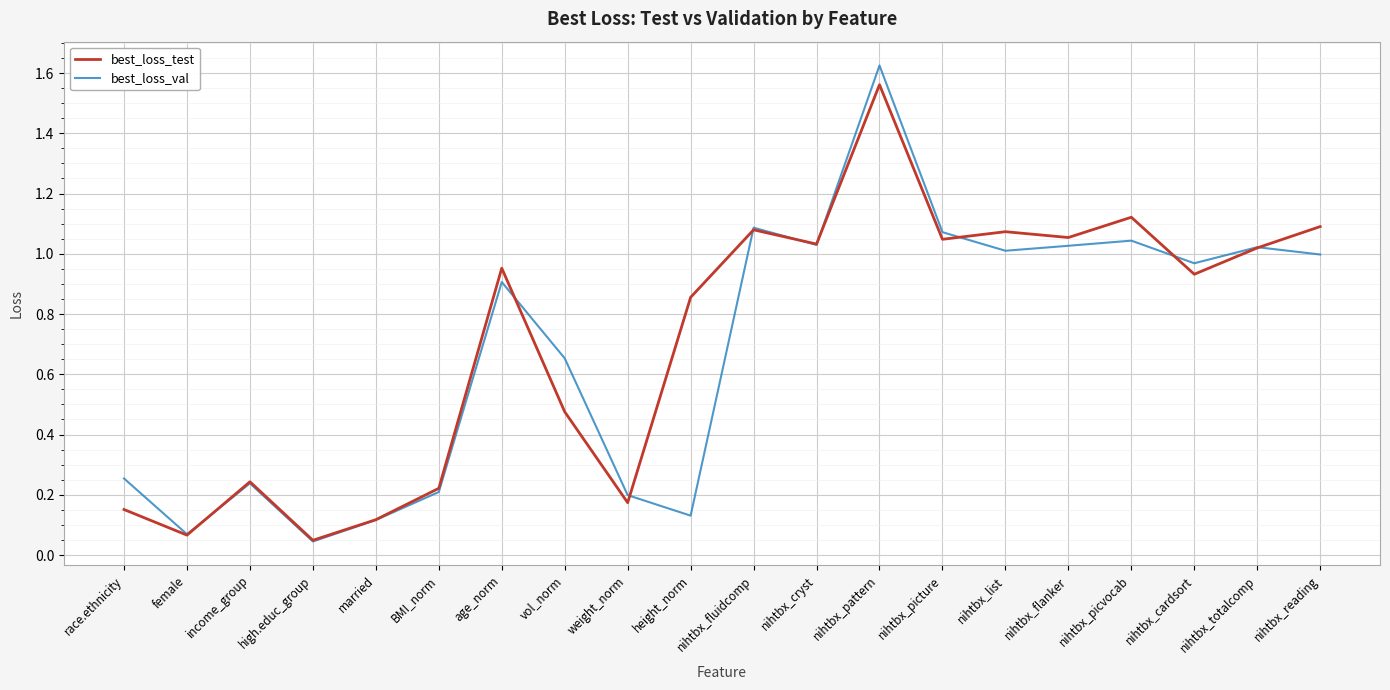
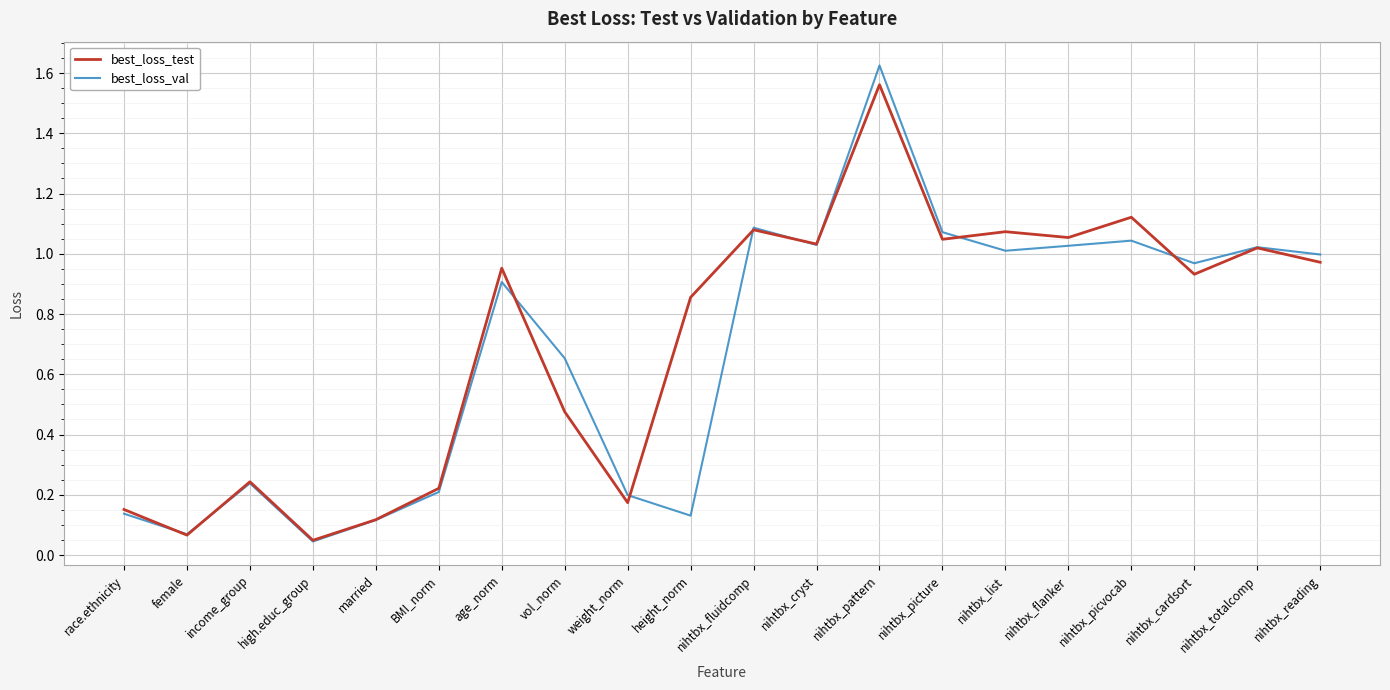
  {
    "best_loss_test": {
      "race.ethnicity": 0.15,
      "BMI_norm": 0.22,
      "age_norm": 0.95,
      "vol_norm": 0.48,
      "weight_norm": 0.17,
      "height_norm": 0.86,
      "nihtbx_pattern": 1.56,
      "nihtbx_picture": 1.05,
      "nihtbx_list": 1.07,
      "nihtbx_flanker": 1.05,
      "nihtbx_picvocab": 1.12,
      "nihtbx_cardsort": 0.93,
-     "nihtbx_reading": 1.09
+     "nihtbx_reading": 0.97
    },
    "best_loss_val": {
-     "race.ethnicity": 0.25,
+     "race.ethnicity": 0.14,
      "BMI_norm": 0.21,
      "age_norm": 0.91,
      "vol_norm": 0.65,
      "weight_norm": 0.20,
      "height_norm": 0.13,
      "nihtbx_pattern": 1.63,
      "nihtbx_picture": 1.07,
      "nihtbx_list": 1.01,
      "nihtbx_flanker": 1.03,
      "nihtbx_picvocab": 1.04,
      "nihtbx_cardsort": 0.97,
      "nihtbx_reading": 1.00
    }
  }
